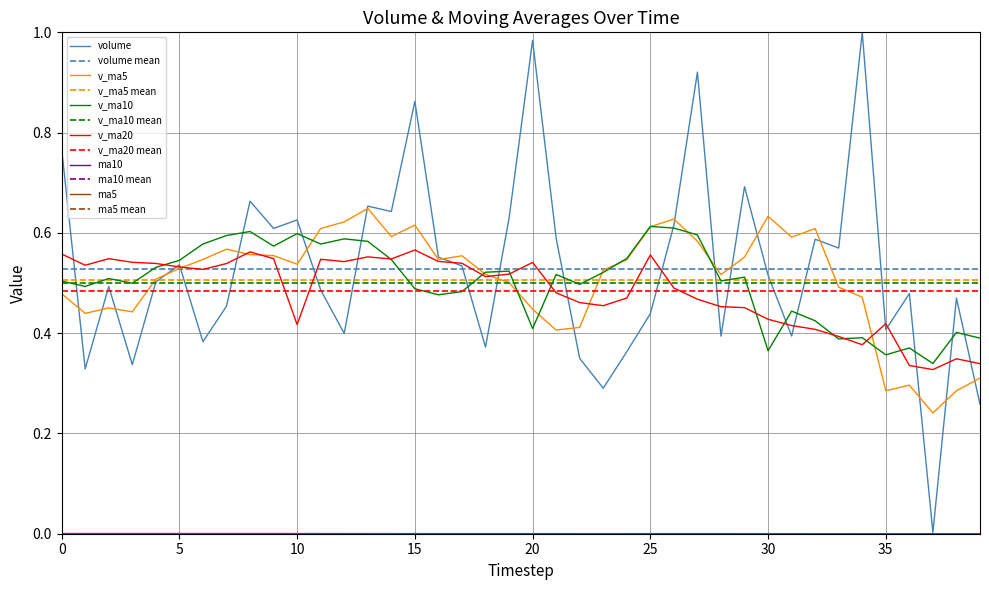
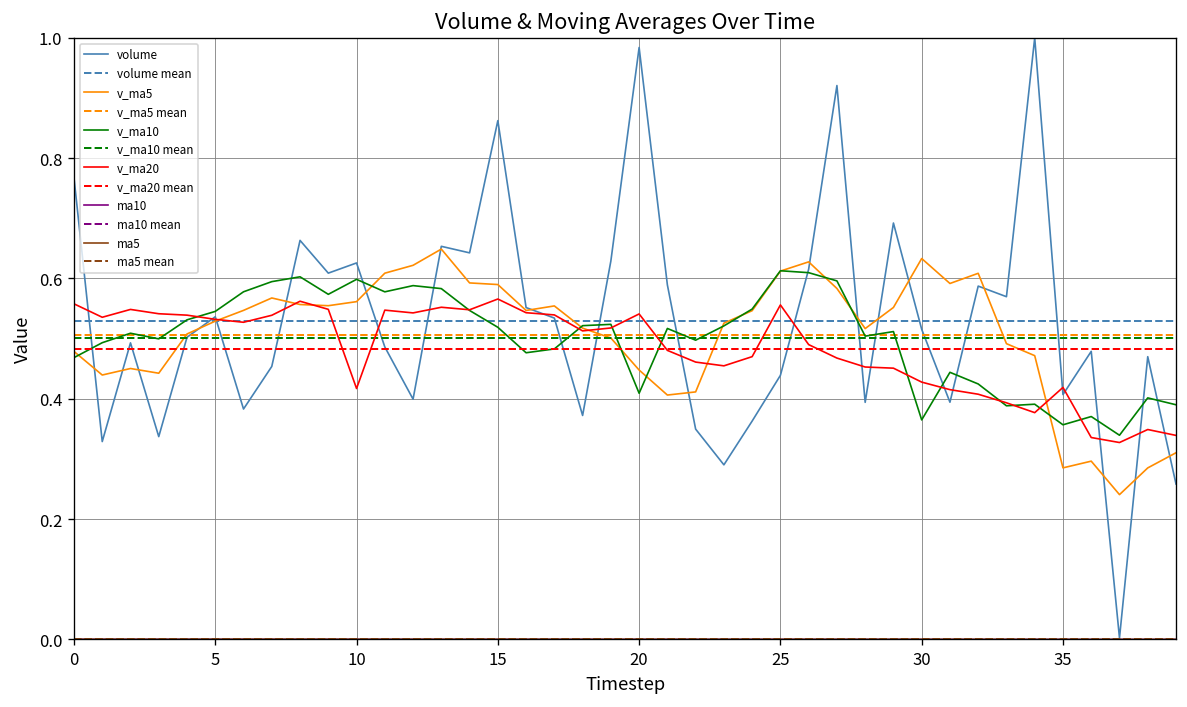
  {
    "volume": {
      "0": 0.77,
      "10": 0.63,
      "15": 0.86,
      "20": 0.98,
      "25": 0.44,
      "30": 0.52,
      "35": 0.41
    },
    "v_ma5": {
      "0": 0.48,
-     "10": 0.54,
-     "15": 0.62,
+     "10": 0.56,
+     "15": 0.59,
      "20": 0.45,
      "30": 0.63,
      "35": 0.29
    },
    "v_ma10": {
-     "0": 0.50,
+     "0": 0.47,
      "5": 0.55,
      "10": 0.60,
-     "15": 0.49,
+     "15": 0.52,
      "20": 0.41,
      "30": 0.36,
      "35": 0.36
    },
    "v_ma20": {
      "0": 0.56,
      "10": 0.42,
      "15": 0.57,
      "20": 0.54,
      "25": 0.56,
      "30": 0.43,
      "35": 0.42
    },
    "ma5": {
      "0": 0.00,
      "5": 0.00,
      "10": 0.00,
      "15": 0.00,
      "20": 0.00,
      "25": 0.00,
      "30": 0.00,
      "35": 0.00
    }
  }
